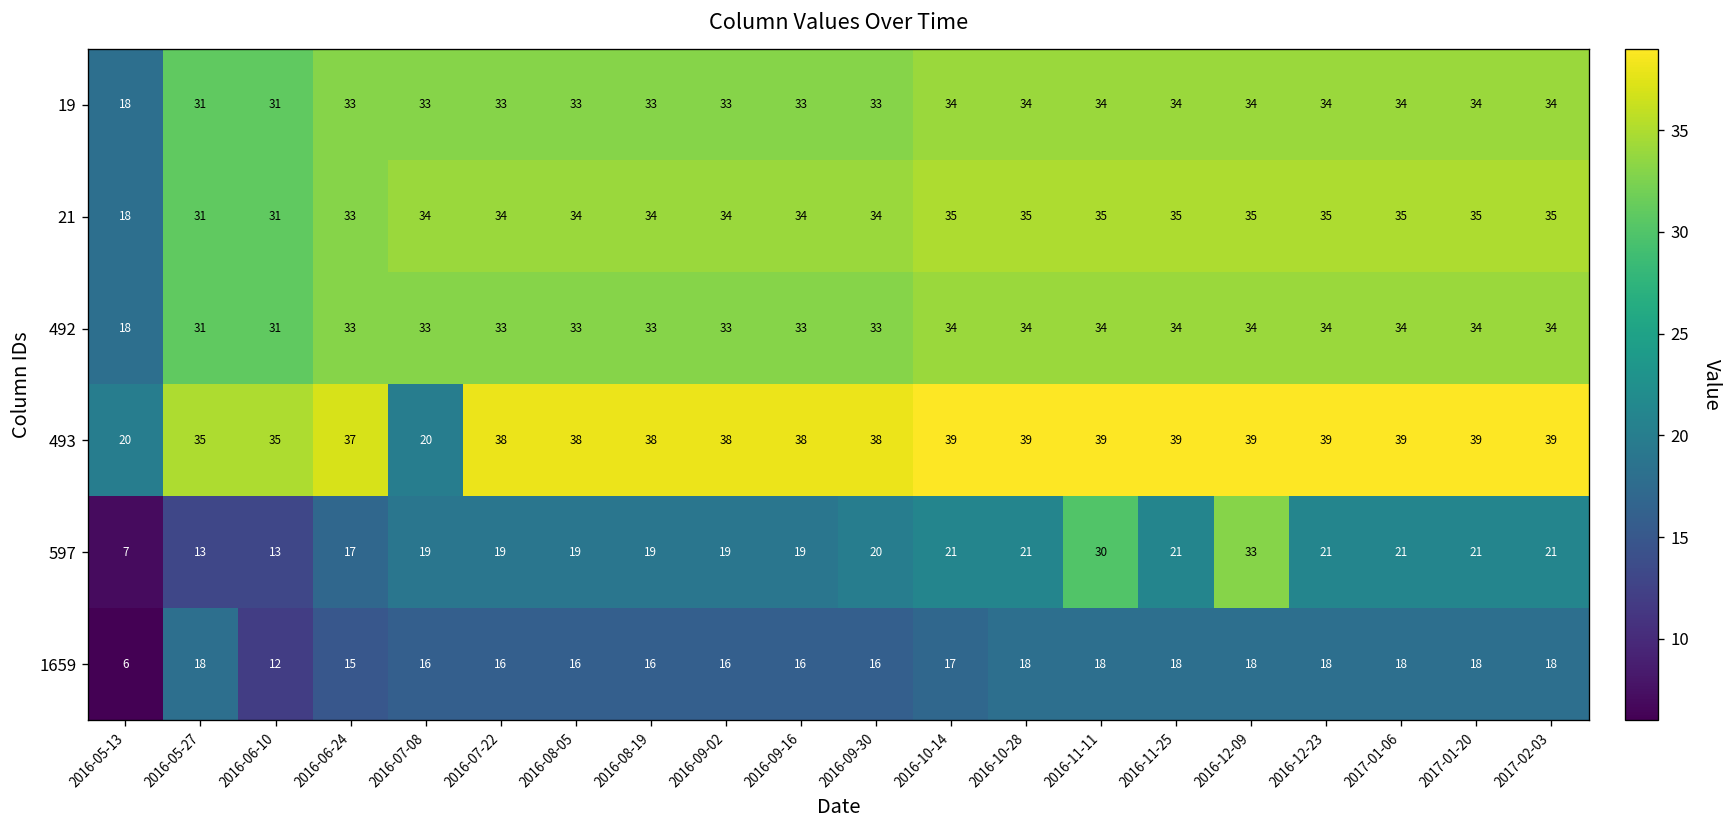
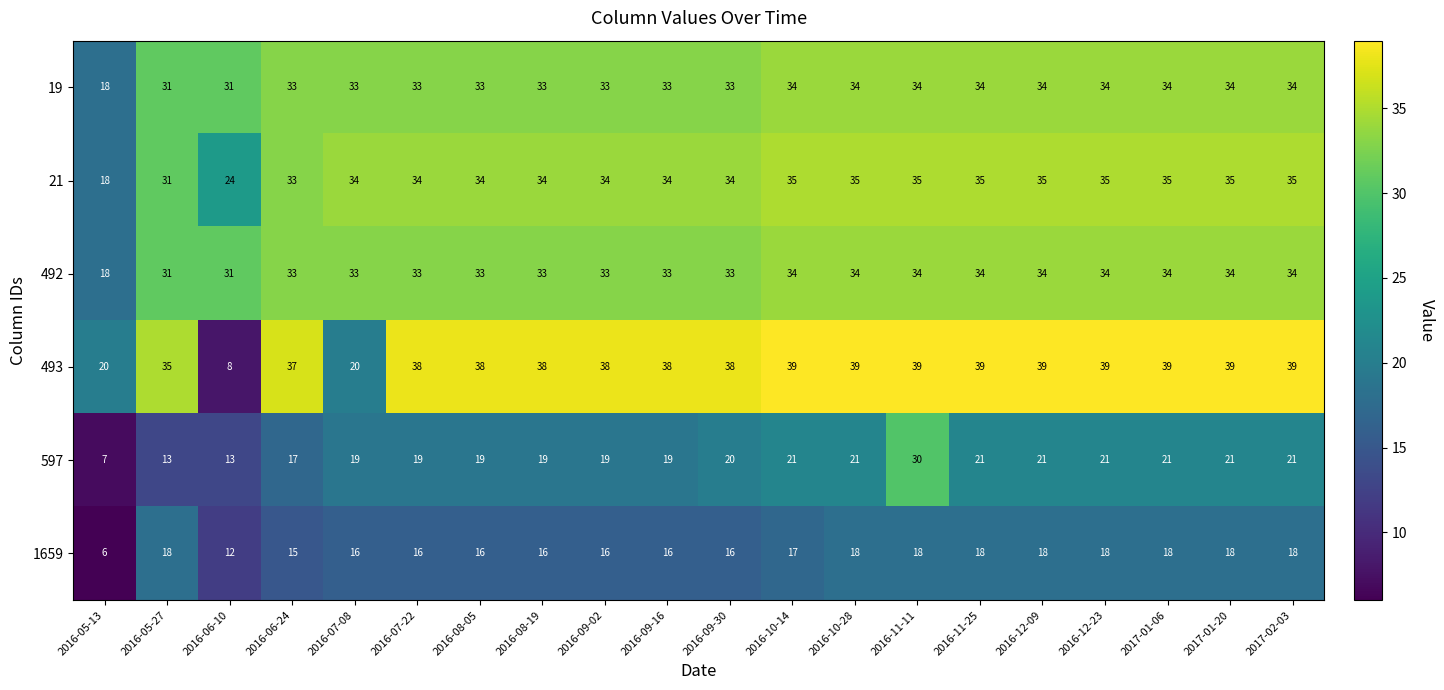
  {
    "19": {
      "2016-05-13": 18,
      "2016-05-27": 31,
      "2016-06-10": 31,
      "2016-06-24": 33,
      "2016-07-08": 33,
      "2016-07-22": 33,
      "2016-08-05": 33,
      "2016-08-19": 33,
      "2016-09-02": 33,
      "2016-09-16": 33,
      "2016-09-30": 33,
      "2016-10-14": 34,
      "2016-10-28": 34,
      "2016-11-11": 34,
      "2016-11-25": 34,
      "2016-12-09": 34,
      "2016-12-23": 34,
      "2017-01-06": 34,
      "2017-01-20": 34,
      "2017-02-03": 34
    },
    "21": {
      "2016-05-13": 18,
      "2016-05-27": 31,
-     "2016-06-10": 31,
+     "2016-06-10": 24,
      "2016-06-24": 33,
      "2016-07-08": 34,
      "2016-07-22": 34,
      "2016-08-05": 34,
      "2016-08-19": 34,
      "2016-09-02": 34,
      "2016-09-16": 34,
      "2016-09-30": 34,
      "2016-10-14": 35,
      "2016-10-28": 35,
      "2016-11-11": 35,
      "2016-11-25": 35,
      "2016-12-09": 35,
      "2016-12-23": 35,
      "2017-01-06": 35,
      "2017-01-20": 35,
      "2017-02-03": 35
    },
    "492": {
      "2016-05-13": 18,
      "2016-05-27": 31,
      "2016-06-10": 31,
      "2016-06-24": 33,
      "2016-07-08": 33,
      "2016-07-22": 33,
      "2016-08-05": 33,
      "2016-08-19": 33,
      "2016-09-02": 33,
      "2016-09-16": 33,
      "2016-09-30": 33,
      "2016-10-14": 34,
      "2016-10-28": 34,
      "2016-11-11": 34,
      "2016-11-25": 34,
      "2016-12-09": 34,
      "2016-12-23": 34,
      "2017-01-06": 34,
      "2017-01-20": 34,
      "2017-02-03": 34
    },
    "493": {
      "2016-05-13": 20,
      "2016-05-27": 35,
-     "2016-06-10": 35,
+     "2016-06-10": 8,
      "2016-06-24": 37,
      "2016-07-08": 20,
      "2016-07-22": 38,
      "2016-08-05": 38,
      "2016-08-19": 38,
      "2016-09-02": 38,
      "2016-09-16": 38,
      "2016-09-30": 38,
      "2016-10-14": 39,
      "2016-10-28": 39,
      "2016-11-11": 39,
      "2016-11-25": 39,
      "2016-12-09": 39,
      "2016-12-23": 39,
      "2017-01-06": 39,
      "2017-01-20": 39,
      "2017-02-03": 39
    },
    "597": {
      "2016-05-13": 7,
      "2016-05-27": 13,
      "2016-06-10": 13,
      "2016-06-24": 17,
      "2016-07-08": 19,
      "2016-07-22": 19,
      "2016-08-05": 19,
      "2016-08-19": 19,
      "2016-09-02": 19,
      "2016-09-16": 19,
      "2016-09-30": 20,
      "2016-10-14": 21,
      "2016-10-28": 21,
      "2016-11-11": 30,
      "2016-11-25": 21,
-     "2016-12-09": 33,
+     "2016-12-09": 21,
      "2016-12-23": 21,
      "2017-01-06": 21,
      "2017-01-20": 21,
      "2017-02-03": 21
    },
    "1659": {
      "2016-05-13": 6,
      "2016-05-27": 18,
      "2016-06-10": 12,
      "2016-06-24": 15,
      "2016-07-08": 16,
      "2016-07-22": 16,
      "2016-08-05": 16,
      "2016-08-19": 16,
      "2016-09-02": 16,
      "2016-09-16": 16,
      "2016-09-30": 16,
      "2016-10-14": 17,
      "2016-10-28": 18,
      "2016-11-11": 18,
      "2016-11-25": 18,
      "2016-12-09": 18,
      "2016-12-23": 18,
      "2017-01-06": 18,
      "2017-01-20": 18,
      "2017-02-03": 18
    }
  }
